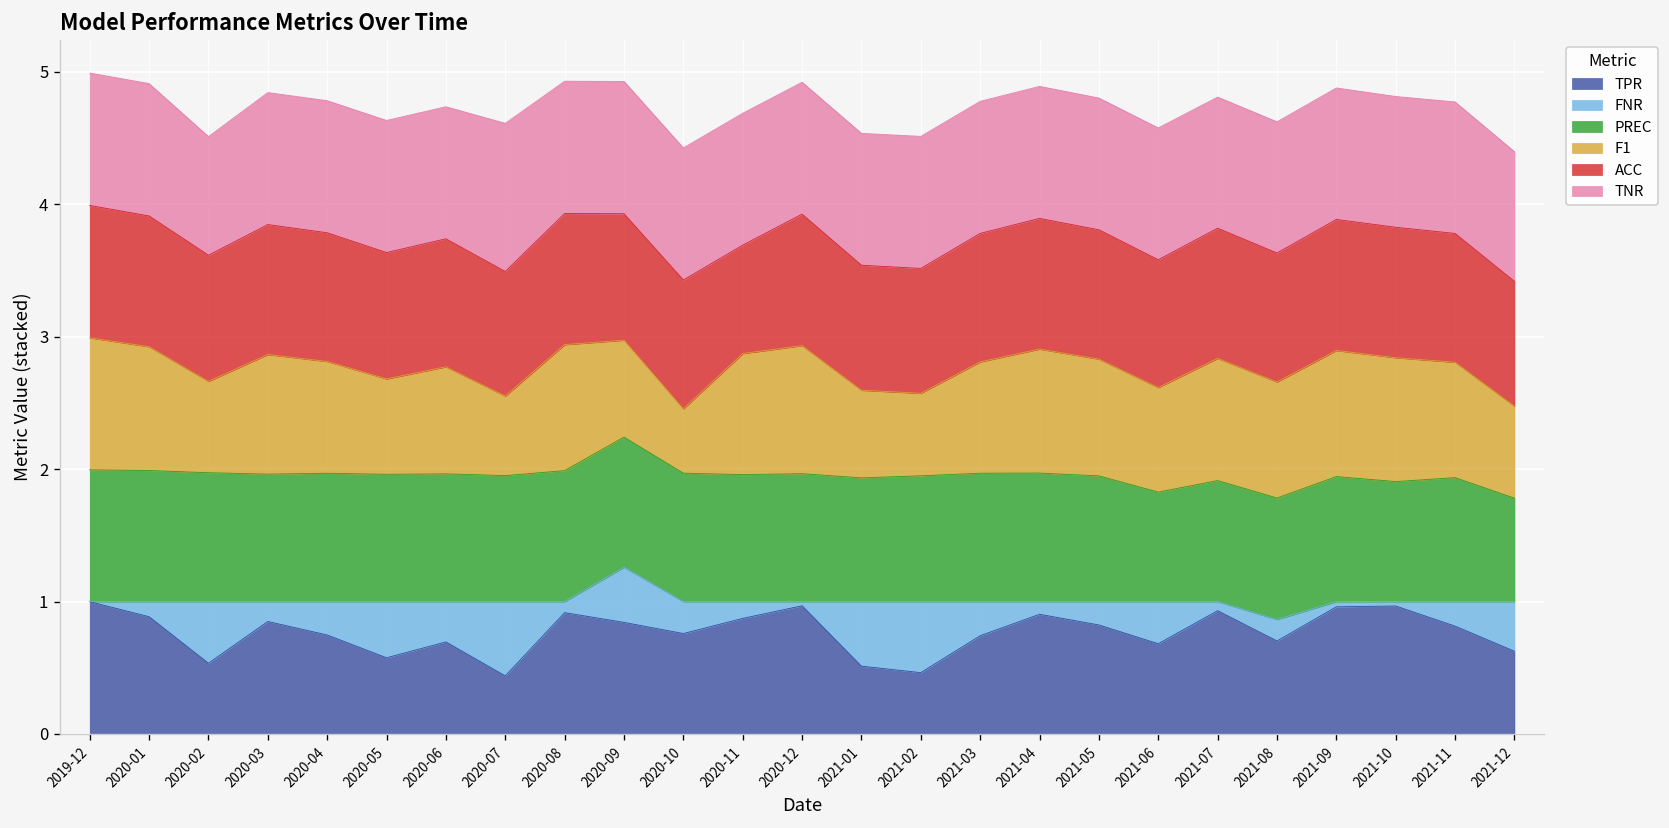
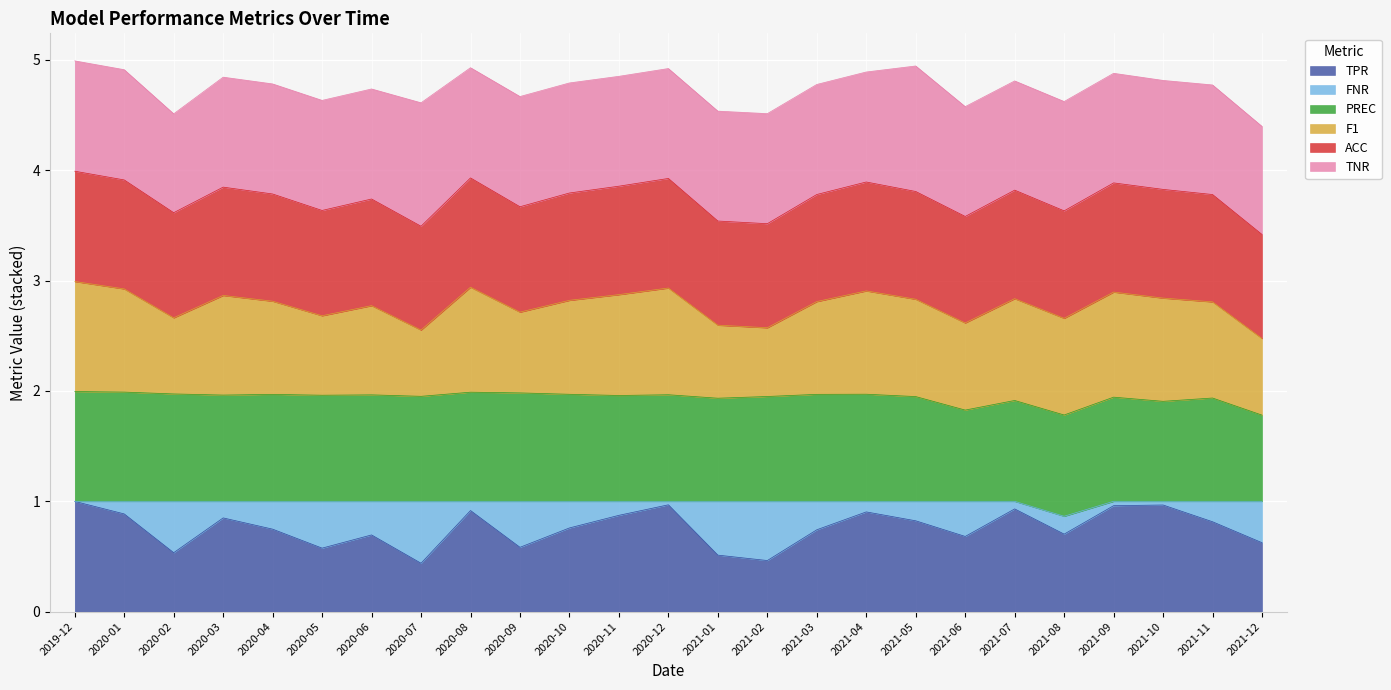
  {
    "TPR": {
      "2020-01": 0.89,
      "2020-02": 0.53,
      "2020-03": 0.85,
      "2020-04": 0.75,
      "2020-05": 0.58,
      "2020-06": 0.70,
      "2020-07": 0.44,
      "2020-08": 0.92,
-     "2020-09": 0.84,
+     "2020-09": 0.58,
      "2020-10": 0.76,
      "2020-11": 0.87,
      "2020-12": 0.97,
      "2021-01": 0.51,
      "2021-02": 0.46,
      "2021-03": 0.74,
      "2021-04": 0.90,
      "2021-05": 0.82,
      "2021-06": 0.68,
      "2021-07": 0.93,
      "2021-08": 0.70,
      "2021-09": 0.96,
      "2021-10": 0.97,
      "2021-11": 0.81,
      "2021-12": 0.63
    },
    "FNR": {
      "2020-01": 0.11,
      "2020-02": 0.47,
      "2020-03": 0.15,
      "2020-04": 0.25,
      "2020-05": 0.42,
      "2020-06": 0.30,
      "2020-07": 0.56,
      "2020-08": 0.08,
      "2020-09": 0.42,
      "2020-10": 0.24,
      "2020-11": 0.13,
      "2020-12": 0.03,
      "2021-01": 0.49,
      "2021-02": 0.54,
      "2021-03": 0.26,
      "2021-04": 0.10,
      "2021-05": 0.18,
      "2021-06": 0.32,
      "2021-07": 0.07,
      "2021-08": 0.16,
      "2021-09": 0.04,
      "2021-10": 0.03,
      "2021-11": 0.19,
      "2021-12": 0.38
    },
    "PREC": {
      "2019-12": 0.99,
      "2020-01": 0.99,
      "2020-02": 0.97,
      "2020-03": 0.96,
      "2020-04": 0.97,
      "2020-05": 0.96,
      "2020-06": 0.96,
      "2020-07": 0.95,
      "2020-08": 0.99,
      "2020-09": 0.98,
      "2020-10": 0.97,
      "2020-11": 0.96,
      "2020-12": 0.97,
      "2021-01": 0.93,
      "2021-02": 0.95,
      "2021-03": 0.97,
      "2021-04": 0.97,
      "2021-05": 0.95,
      "2021-06": 0.83,
      "2021-07": 0.91,
      "2021-08": 0.92,
      "2021-09": 0.94,
      "2021-10": 0.91,
      "2021-11": 0.94,
      "2021-12": 0.78
    },
    "F1": {
      "2019-12": 1.00,
      "2020-01": 0.94,
      "2020-02": 0.69,
      "2020-03": 0.90,
      "2020-04": 0.84,
      "2020-05": 0.72,
      "2020-06": 0.81,
      "2020-07": 0.60,
      "2020-08": 0.95,
      "2020-09": 0.73,
-     "2020-10": 0.49,
+     "2020-10": 0.85,
      "2020-11": 0.91,
      "2020-12": 0.97,
      "2021-01": 0.66,
      "2021-02": 0.62,
      "2021-03": 0.84,
      "2021-04": 0.94,
      "2021-05": 0.88,
      "2021-06": 0.79,
      "2021-07": 0.92,
      "2021-08": 0.88,
      "2021-09": 0.95,
      "2021-10": 0.94,
      "2021-11": 0.87,
      "2021-12": 0.69
    },
    "ACC": {
      "2019-12": 1.00,
      "2020-01": 0.99,
      "2020-02": 0.95,
      "2020-03": 0.98,
      "2020-04": 0.97,
      "2020-05": 0.95,
      "2020-06": 0.97,
      "2020-07": 0.94,
      "2020-08": 0.99,
      "2020-09": 0.95,
      "2020-10": 0.97,
-     "2020-11": 0.82,
+     "2020-11": 0.98,
      "2020-12": 0.99,
      "2021-01": 0.94,
      "2021-02": 0.94,
      "2021-03": 0.97,
      "2021-04": 0.99,
      "2021-05": 0.98,
      "2021-06": 0.97,
      "2021-07": 0.98,
      "2021-08": 0.97,
      "2021-09": 0.99,
      "2021-10": 0.99,
      "2021-11": 0.97,
      "2021-12": 0.94
    },
    "TNR": {
      "2019-12": 1.00,
      "2020-01": 1.00,
      "2020-02": 0.90,
      "2020-03": 1.00,
      "2020-04": 1.00,
      "2020-05": 1.00,
      "2020-06": 1.00,
      "2020-07": 1.12,
      "2020-08": 1.00,
      "2020-09": 1.00,
      "2020-10": 1.00,
      "2020-11": 1.00,
      "2020-12": 1.00,
      "2021-01": 1.00,
      "2021-02": 1.00,
      "2021-03": 1.00,
      "2021-04": 1.00,
-     "2021-05": 0.99,
+     "2021-05": 1.14,
      "2021-06": 1.00,
      "2021-07": 0.99,
      "2021-08": 0.99,
      "2021-09": 0.99,
      "2021-10": 0.99,
      "2021-11": 0.99,
      "2021-12": 0.98
    }
  }
